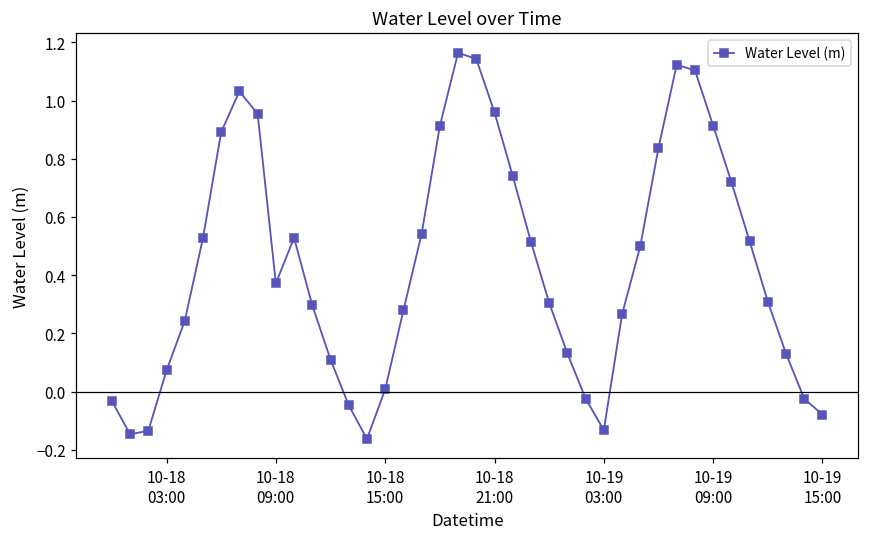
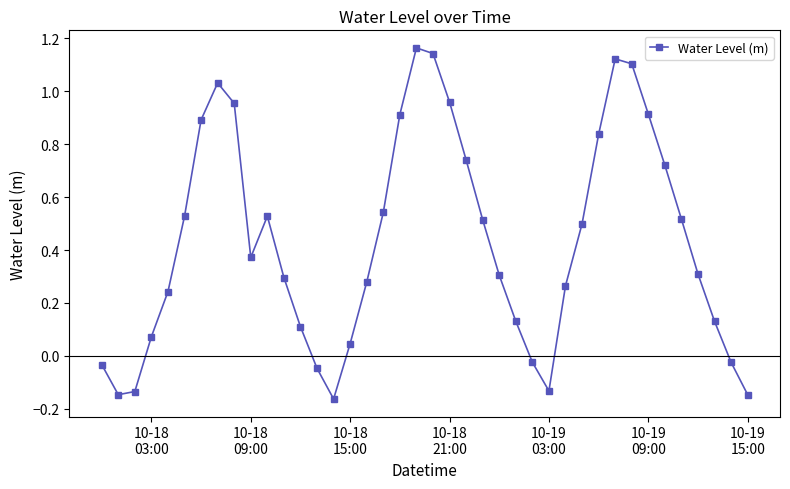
  {
    "10-18 03:00": 0.07,
    "10-18 09:00": 0.37,
-   "10-18 15:00": 0.01,
+   "10-18 15:00": 0.05,
    "10-18 21:00": 0.96,
    "10-19 03:00": -0.13,
    "10-19 09:00": 0.91,
-   "10-19 15:00": -0.08
+   "10-19 15:00": -0.15
  }
